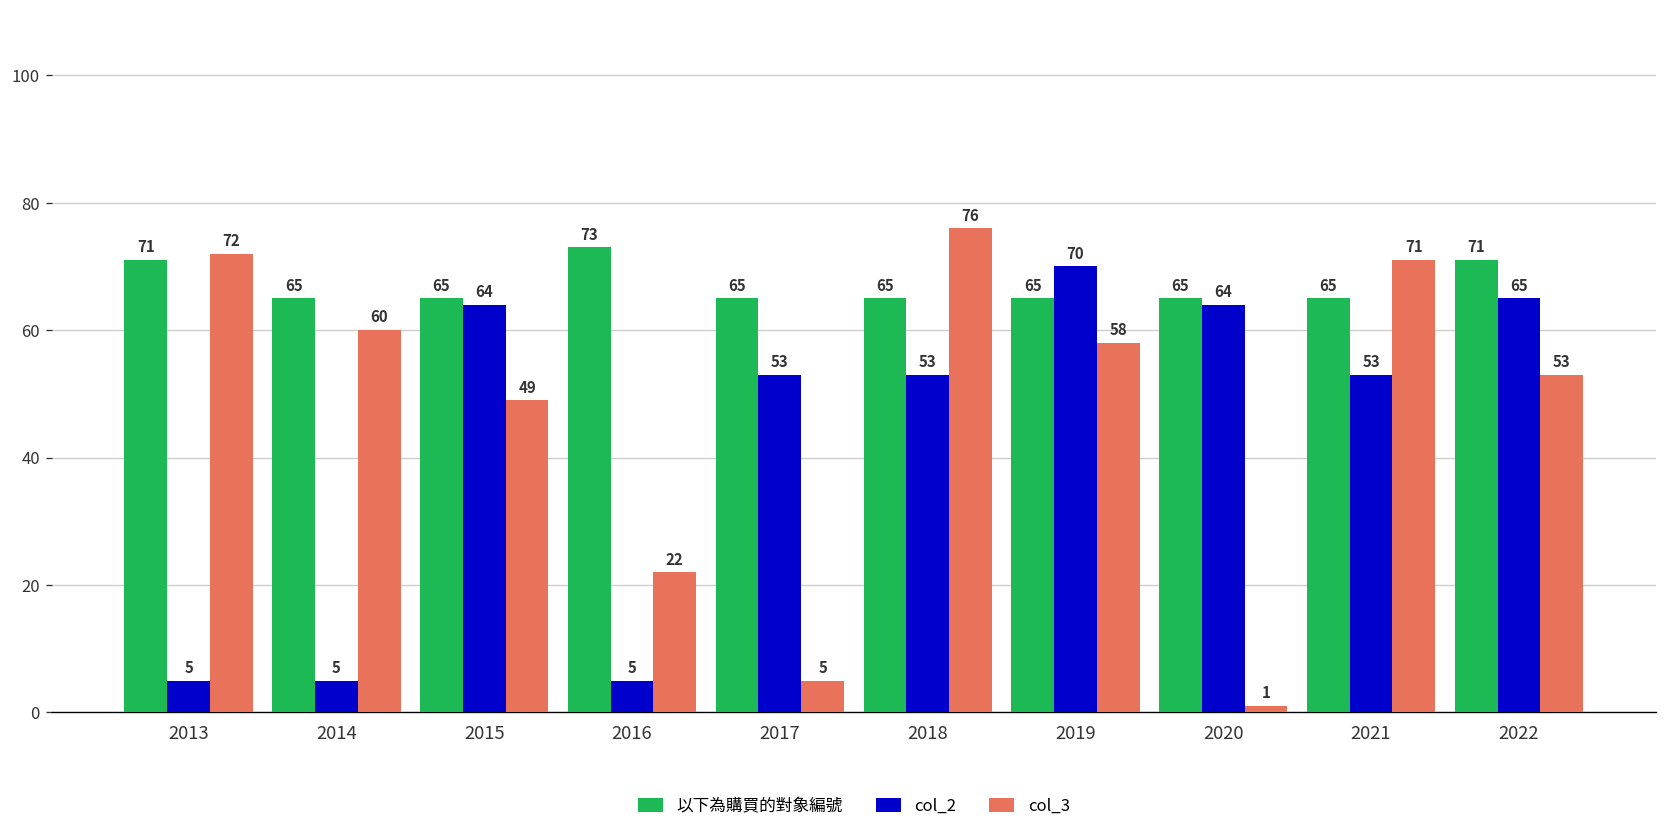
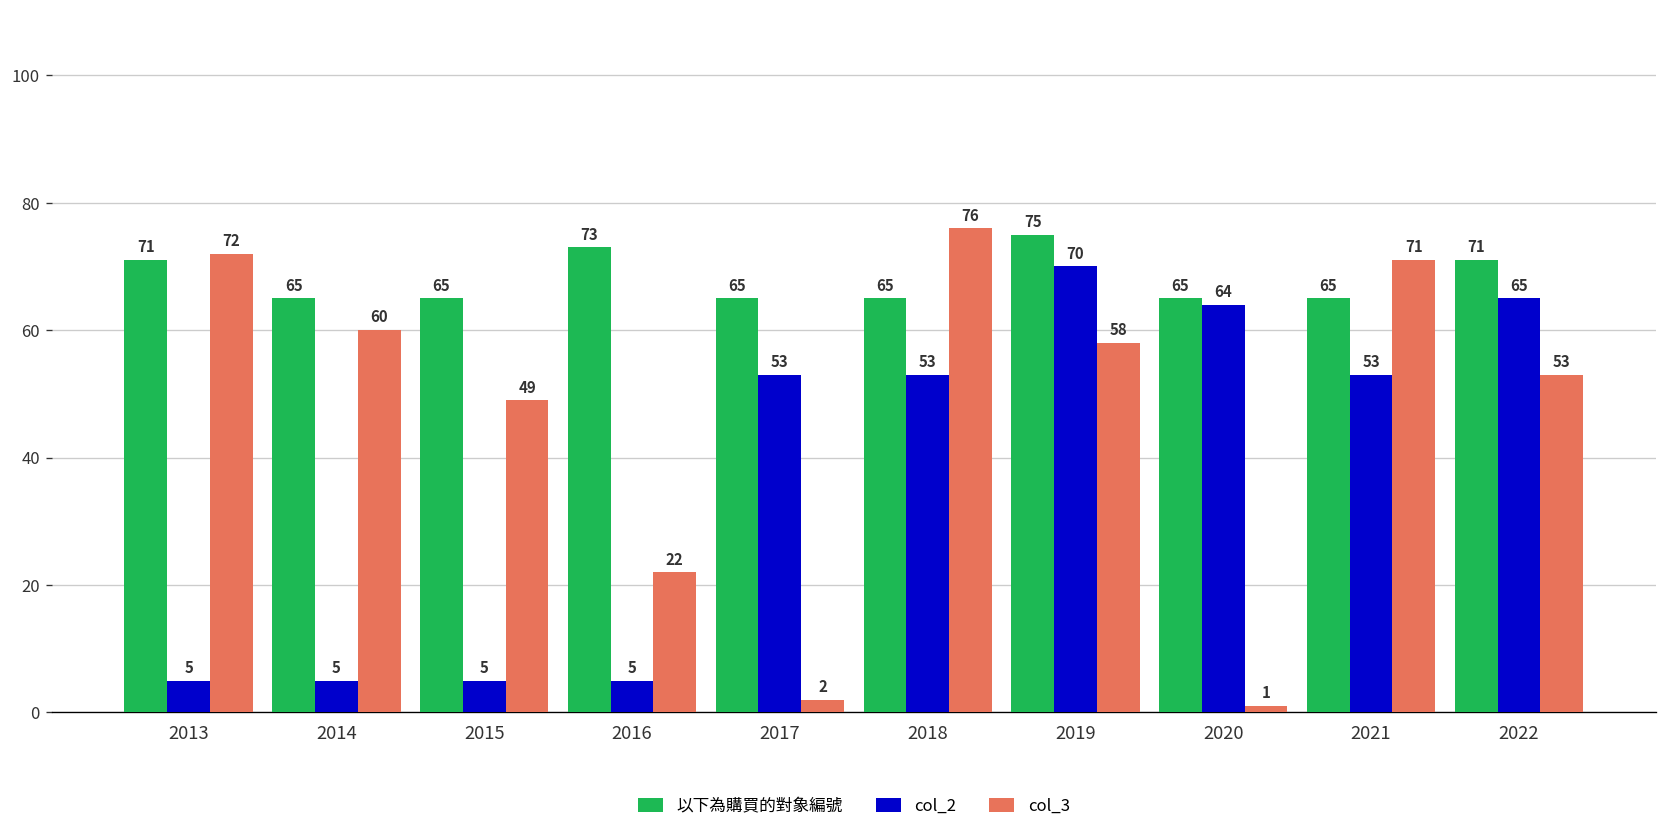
  {
    "以下為購買的對象編號": {
      "2013": 71,
      "2014": 65,
      "2015": 65,
      "2016": 73,
      "2017": 65,
      "2018": 65,
-     "2019": 65,
+     "2019": 75,
      "2020": 65,
      "2021": 65,
      "2022": 71
    },
    "col_2": {
      "2013": 5,
      "2014": 5,
-     "2015": 64,
+     "2015": 5,
      "2016": 5,
      "2017": 53,
      "2018": 53,
      "2019": 70,
      "2020": 64,
      "2021": 53,
      "2022": 65
    },
    "col_3": {
      "2013": 72,
      "2014": 60,
      "2015": 49,
      "2016": 22,
-     "2017": 5,
+     "2017": 2,
      "2018": 76,
      "2019": 58,
      "2020": 1,
      "2021": 71,
      "2022": 53
    }
  }
